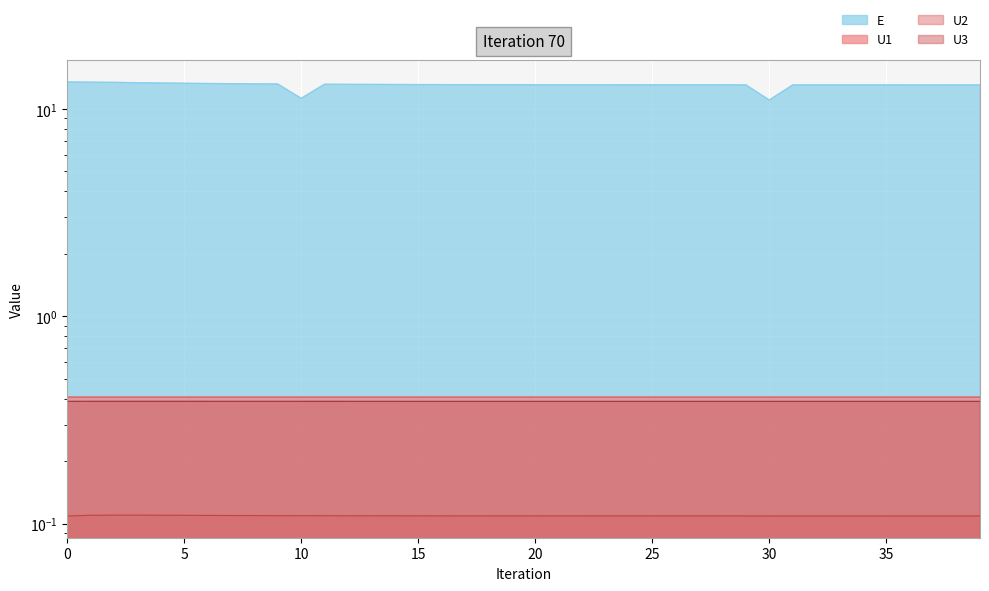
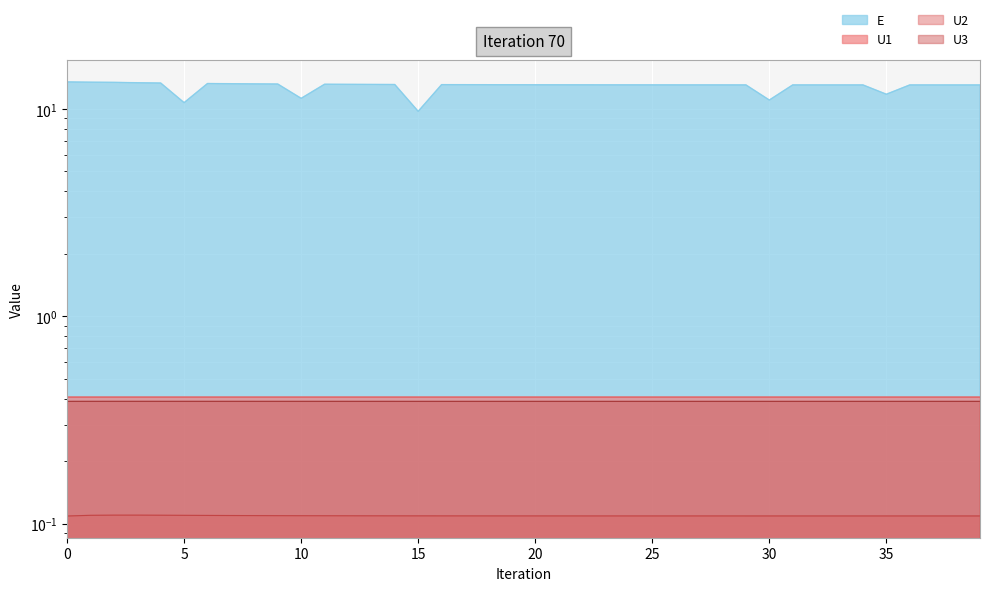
  {
    "E": {
      "0": 14,
-     "5": 13,
+     "5": 11,
      "10": 11,
-     "15": 13,
+     "15": 10,
      "20": 13,
      "25": 13,
      "30": 11,
-     "35": 13
+     "35": 12
    }
  }
